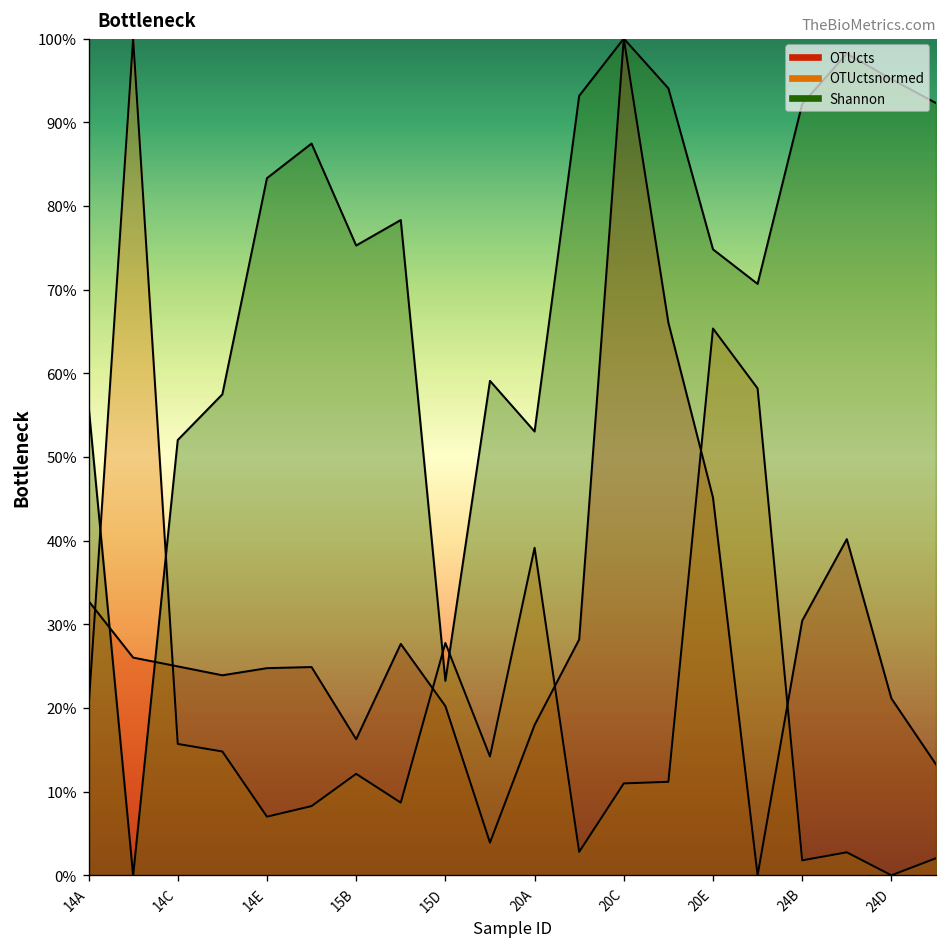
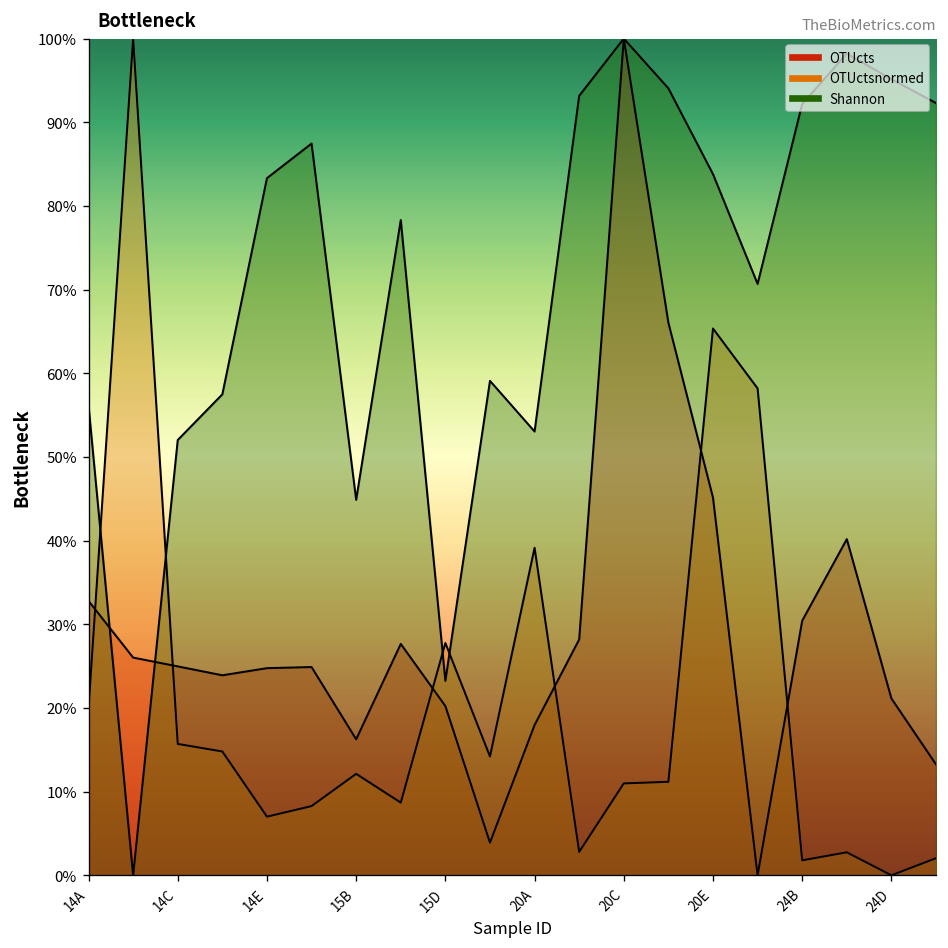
  {
    "Shannon": {
      "14A": "56%",
      "14C": "52%",
      "14E": "83%",
-     "15B": "75%",
+     "15B": "45%",
      "15D": "23%",
      "20A": "53%",
-     "20E": "75%"
+     "20E": "84%"
    }
  }
